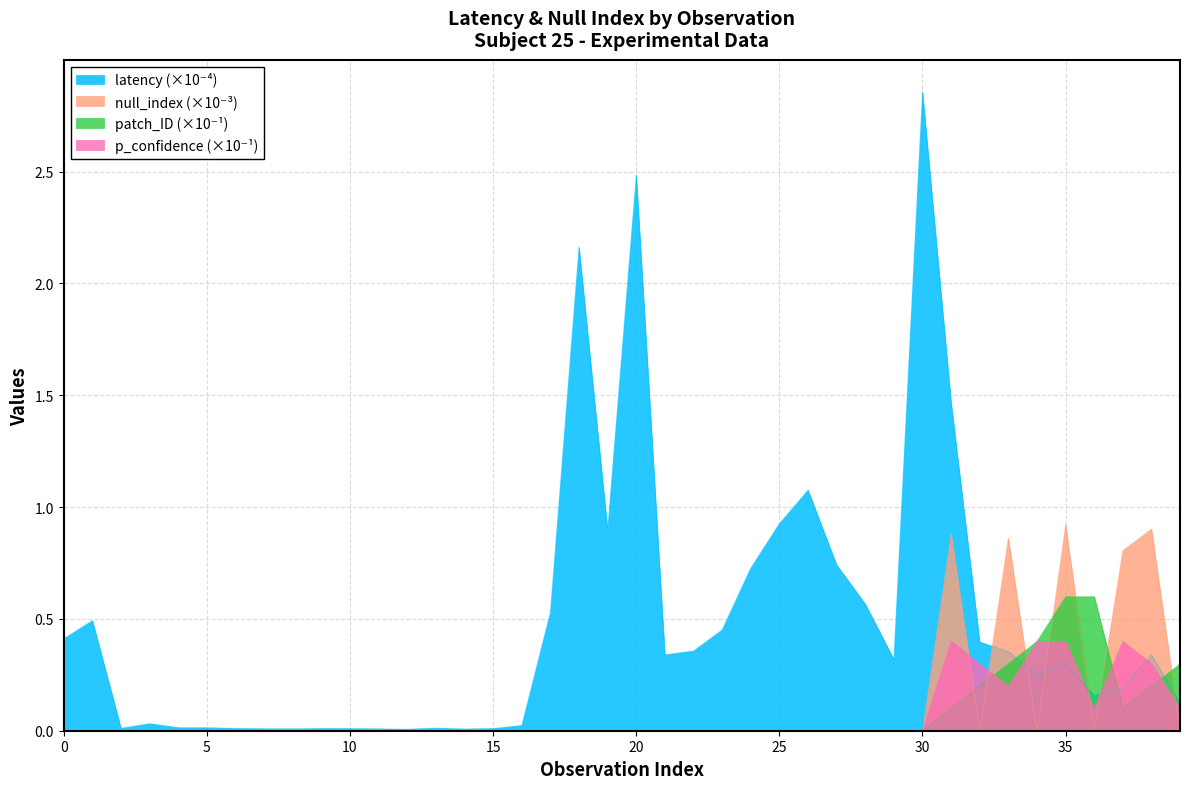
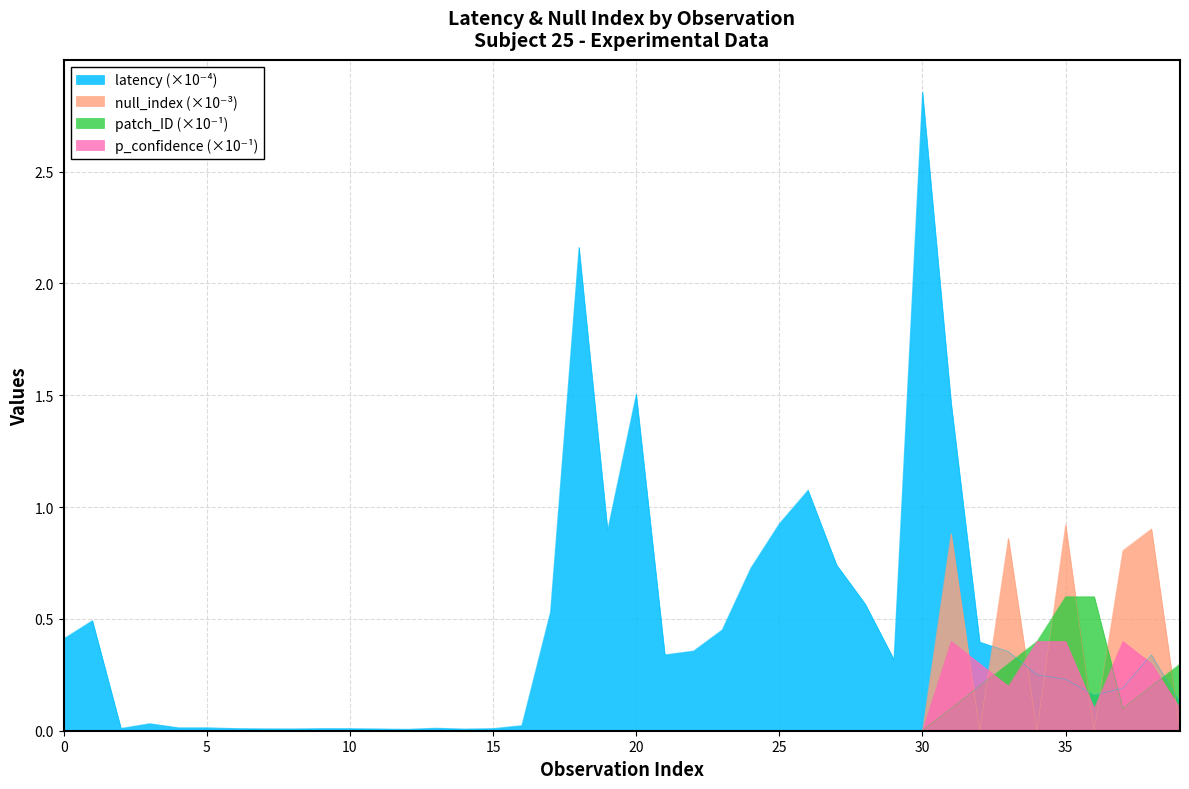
  {
    "latency (×10⁻⁴)": {
      "0": 0.41,
      "5": 0.01,
-     "20": 2.48,
+     "20": 1.51,
      "25": 0.93,
      "30": 2.86,
-     "35": 0.30
+     "35": 0.23
    },
    "null_index (×10⁻³)": {
      "35": 0.92
    },
    "patch_ID (×10⁻¹)": {
      "35": 0.60
    },
    "p_confidence (×10⁻¹)": {
      "35": 0.40
    }
  }
